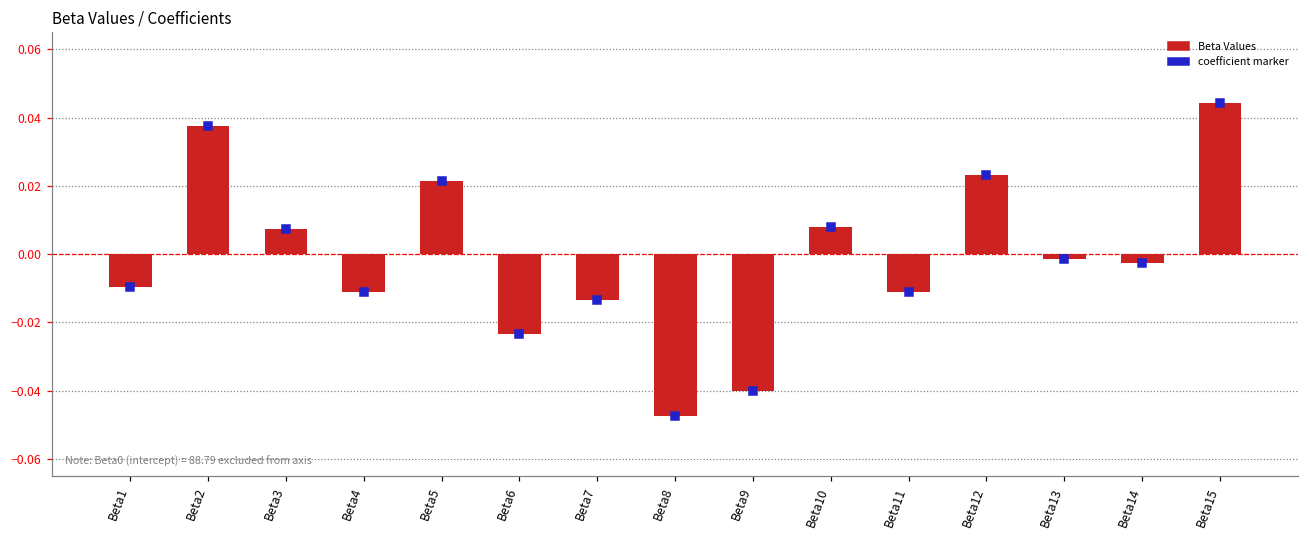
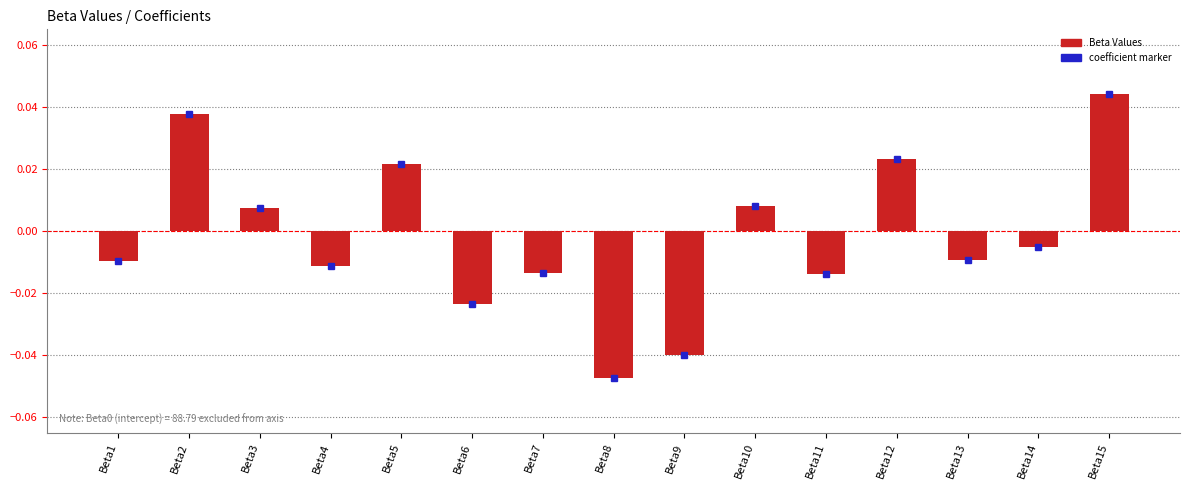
  {
    "Beta Values": {
      "Beta1": -0.010,
      "Beta2": 0.038,
      "Beta3": 0.007,
      "Beta4": -0.011,
      "Beta5": 0.021,
      "Beta6": -0.023,
      "Beta7": -0.013,
      "Beta8": -0.047,
      "Beta9": -0.040,
      "Beta10": 0.008,
-     "Beta11": -0.011,
+     "Beta11": -0.014,
      "Beta12": 0.023,
-     "Beta13": -0.001,
-     "Beta14": -0.003,
+     "Beta13": -0.009,
+     "Beta14": -0.005,
      "Beta15": 0.044
    }
  }
